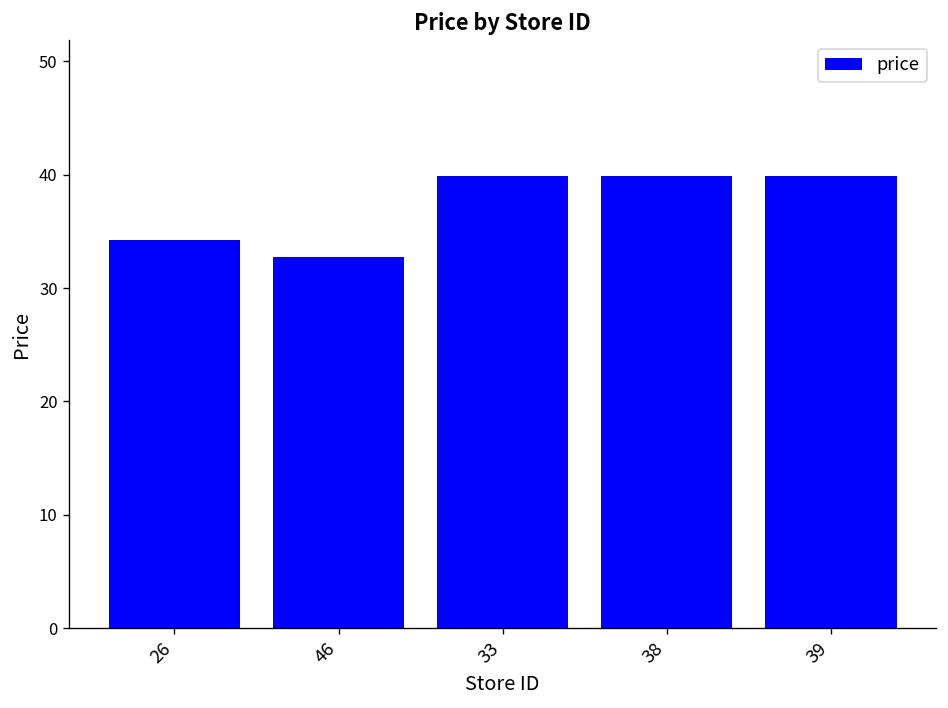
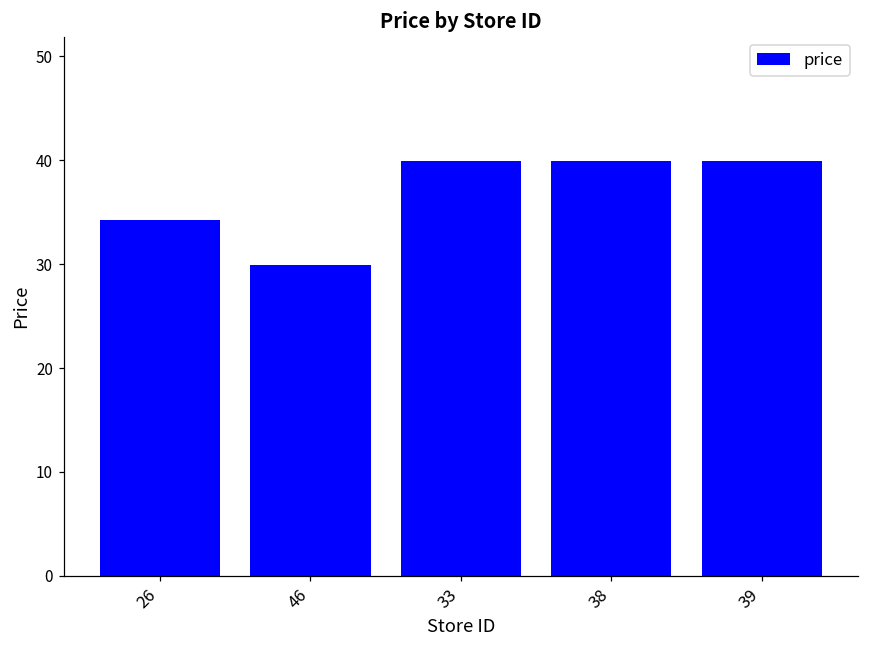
  {
    "26": 34,
-   "46": 33,
+   "46": 30,
    "33": 40,
    "38": 40,
    "39": 40
  }
